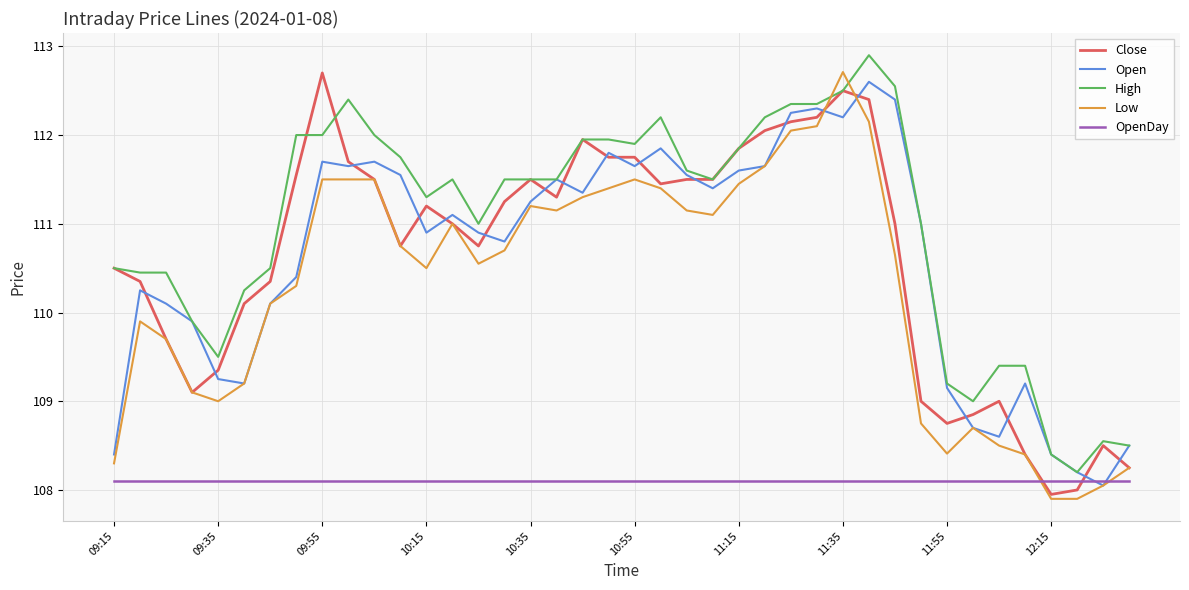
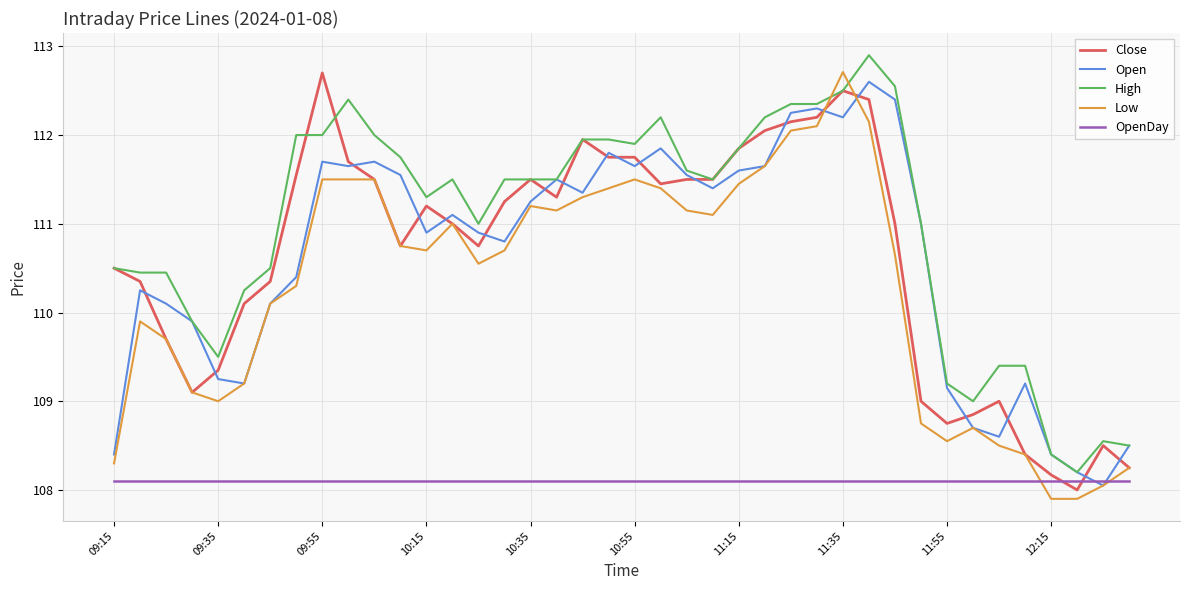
  {
    "Close": {
      "09:35": 109.4,
      "09:55": 112.7,
      "10:15": 111.2,
      "10:55": 111.8,
      "11:55": 108.8,
-     "12:15": 108.0
+     "12:15": 108.2
    },
    "Open": {
      "09:15": 108.4,
      "09:35": 109.3,
      "09:55": 111.7,
      "10:15": 110.9,
      "10:35": 111.3,
      "10:55": 111.7,
      "11:15": 111.6,
      "11:35": 112.2,
      "11:55": 109.2
    },
    "High": {
      "09:35": 109.5,
      "09:55": 112.0,
      "10:15": 111.3,
      "10:55": 111.9,
      "11:55": 109.2
    },
    "Low": {
      "09:15": 108.3,
      "09:35": 109.0,
      "09:55": 111.5,
-     "10:15": 110.5,
+     "10:15": 110.7,
      "10:35": 111.2,
      "10:55": 111.5,
      "11:15": 111.5,
      "11:35": 112.7,
-     "11:55": 108.4,
+     "11:55": 108.6,
      "12:15": 107.9
    },
    "OpenDay": {
      "09:15": 108.1,
      "09:35": 108.1,
      "09:55": 108.1,
      "10:15": 108.1,
      "10:35": 108.1,
      "10:55": 108.1,
      "11:15": 108.1,
      "11:35": 108.1,
      "11:55": 108.1,
      "12:15": 108.1
    }
  }
